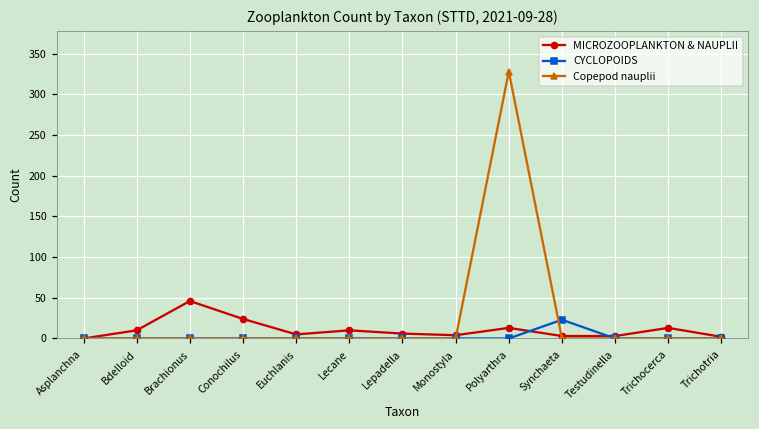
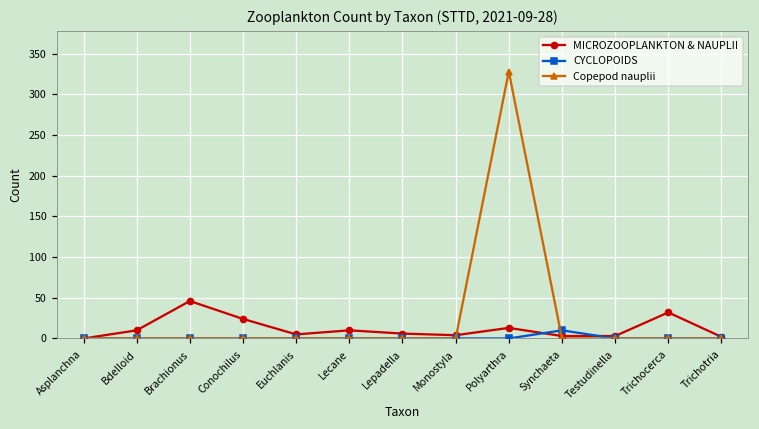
  {
    "MICROZOOPLANKTON & NAUPLII": {
      "Bdelloid": 10,
      "Brachionus": 50,
      "Conochilus": 20,
      "Euchlanis": 10,
      "Lecane": 10,
      "Lepadella": 10,
      "Monostyla": 0,
      "Polyarthra": 10,
-     "Trichocerca": 10
+     "Trichocerca": 30
    },
    "CYCLOPOIDS": {
      "Polyarthra": 0,
-     "Synchaeta": 20
+     "Synchaeta": 10
    },
    "Copepod nauplii": {
      "Polyarthra": 330
    }
  }
